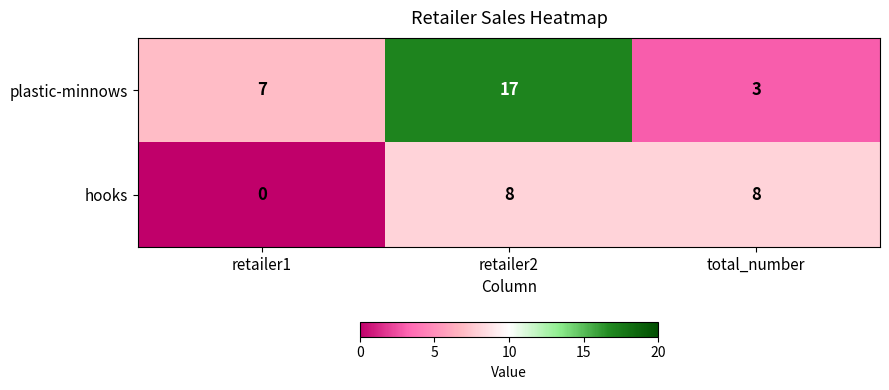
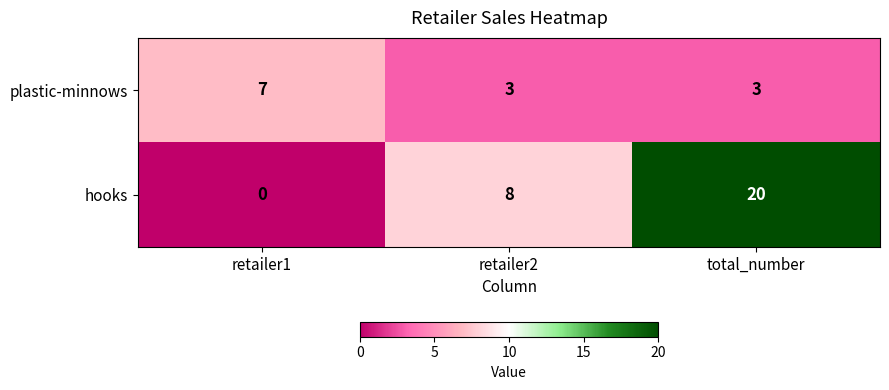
  {
    "plastic-minnows": {
      "retailer1": 7,
-     "retailer2": 17,
+     "retailer2": 3,
      "total_number": 3
    },
    "hooks": {
      "retailer1": 0,
      "retailer2": 8,
-     "total_number": 8
+     "total_number": 20
    }
  }
